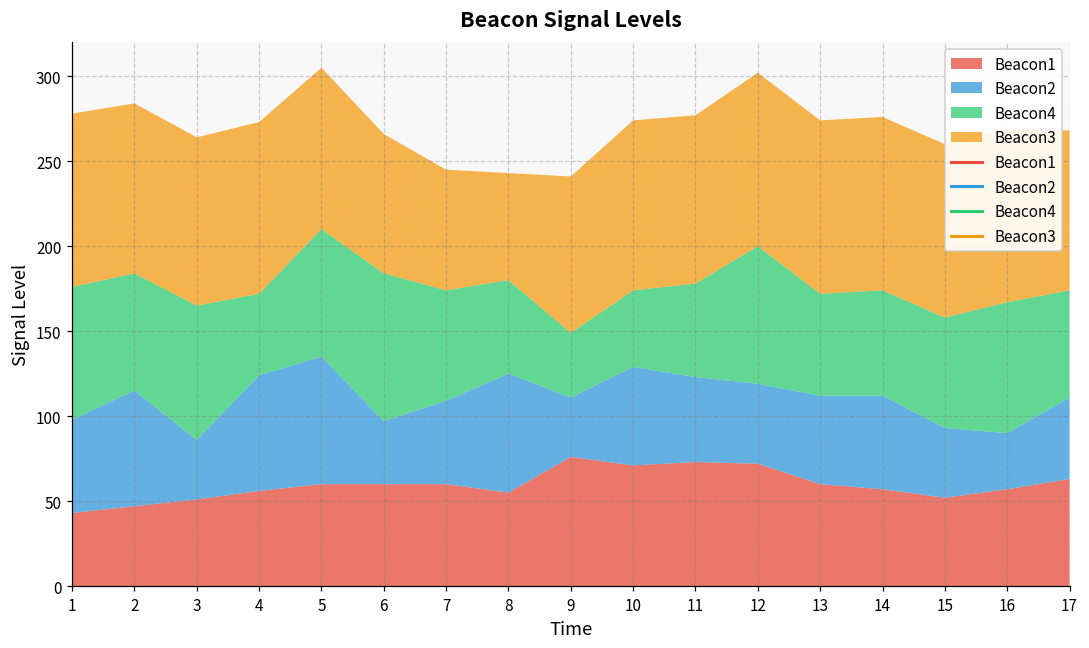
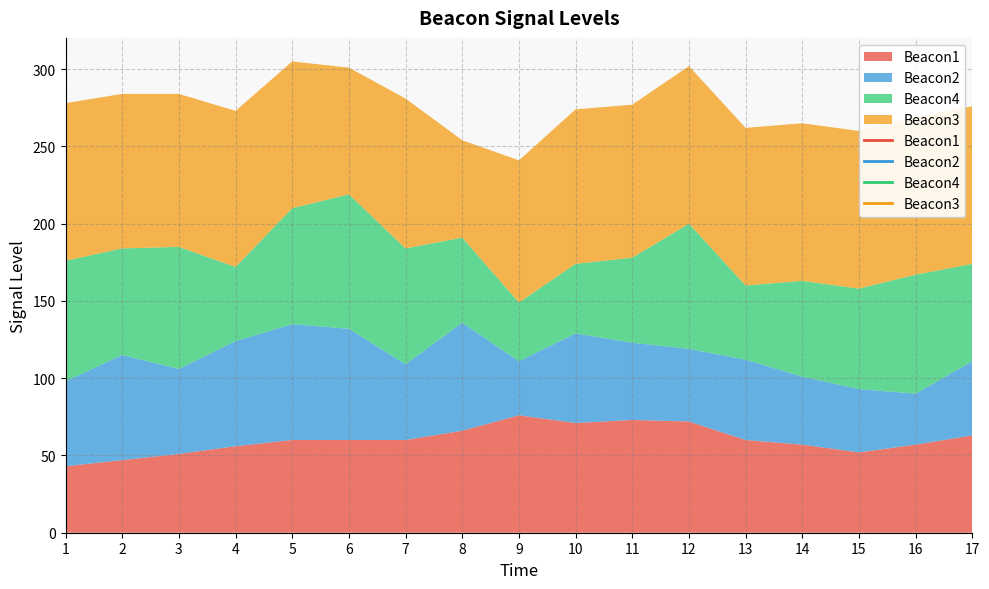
  {
    "Beacon1": {
      "1": 43,
      "2": 47,
      "3": 51,
      "4": 56,
      "5": 60,
      "6": 60,
      "7": 60,
-     "8": 55,
+     "8": 66,
      "9": 76,
      "10": 71,
      "11": 73,
      "12": 72,
      "13": 60,
      "14": 57,
      "15": 52,
      "16": 57,
      "17": 63
    },
    "Beacon2": {
      "1": 55,
      "2": 68,
-     "3": 35,
+     "3": 55,
      "4": 68,
      "5": 75,
-     "6": 37,
+     "6": 72,
      "7": 49,
      "8": 70,
      "9": 35,
      "10": 58,
      "11": 50,
      "12": 47,
      "13": 52,
-     "14": 55,
+     "14": 44,
      "15": 41,
      "16": 33,
      "17": 48
    },
    "Beacon4": {
      "1": 78,
      "2": 69,
      "3": 79,
      "4": 48,
      "5": 75,
      "6": 87,
-     "7": 65,
+     "7": 75,
      "8": 55,
      "9": 38,
      "10": 45,
      "11": 55,
      "12": 81,
-     "13": 60,
+     "13": 48,
      "14": 62,
      "15": 65,
      "16": 77,
      "17": 63
    },
    "Beacon3": {
      "1": 102,
      "2": 100,
      "3": 99,
      "4": 101,
      "5": 95,
      "6": 82,
-     "7": 71,
+     "7": 97,
      "8": 63,
      "9": 92,
      "10": 100,
      "11": 99,
      "12": 102,
      "13": 102,
      "14": 102,
-     "17": 94
+     "17": 102
    }
  }
